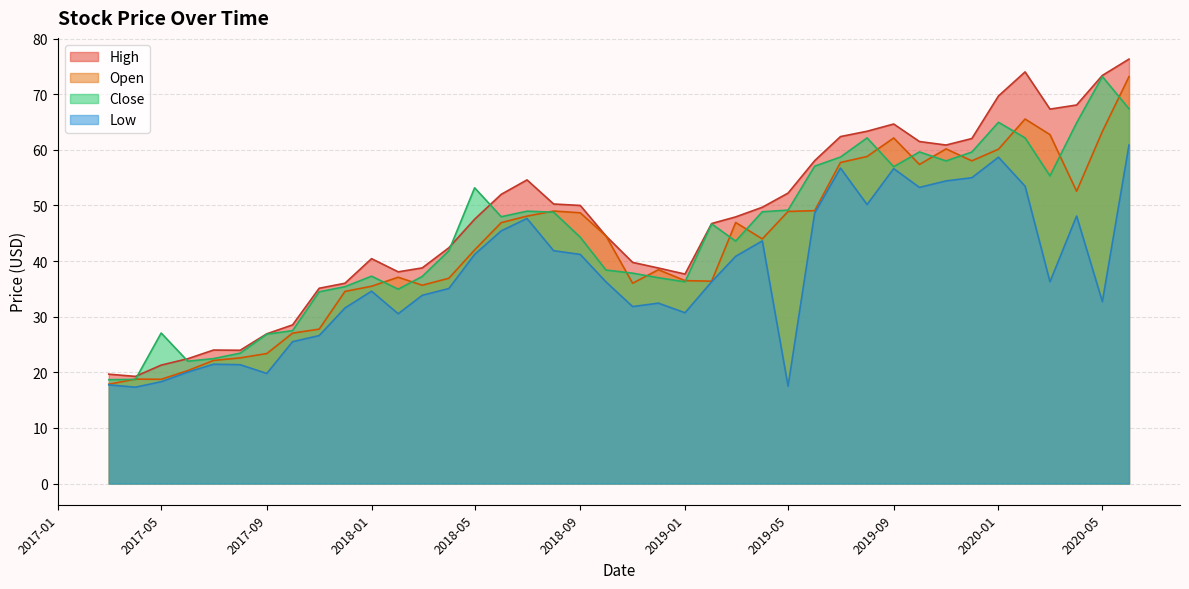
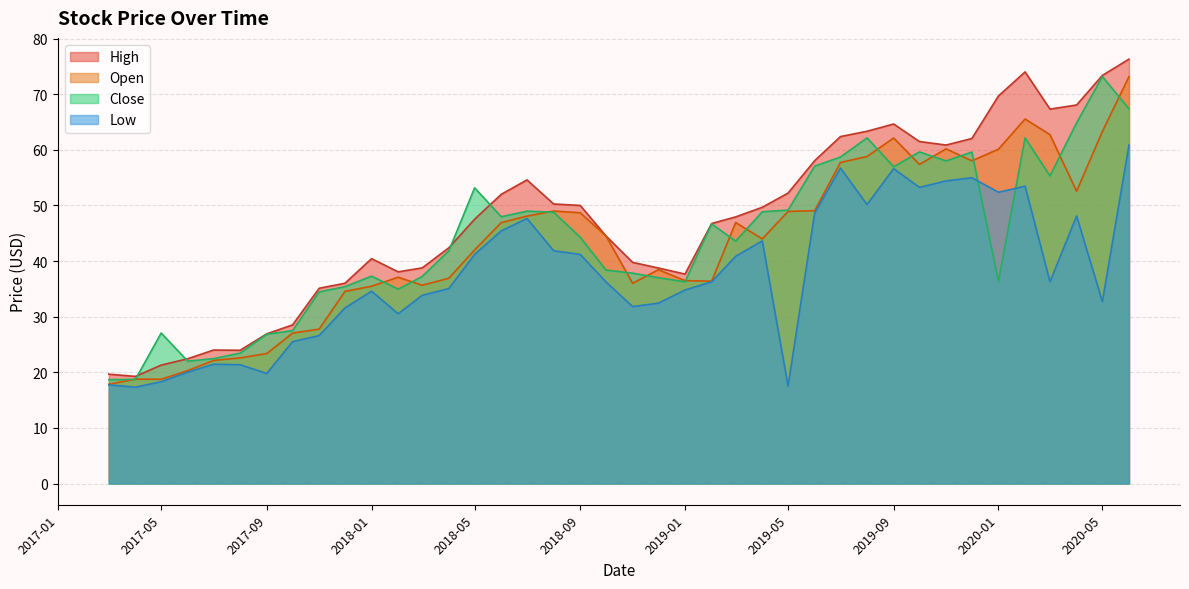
  {
    "Close": {
      "2017-05": 27,
      "2018-01": 37,
      "2018-05": 53,
      "2018-09": 44,
-     "2020-01": 65
+     "2020-01": 36
    },
    "Low": {
      "2017-09": 20,
      "2018-01": 35,
      "2018-05": 41,
      "2018-09": 41,
-     "2019-01": 31,
+     "2019-01": 35,
      "2019-05": 18,
-     "2020-01": 59,
+     "2020-01": 52,
      "2020-05": 33
    }
  }
